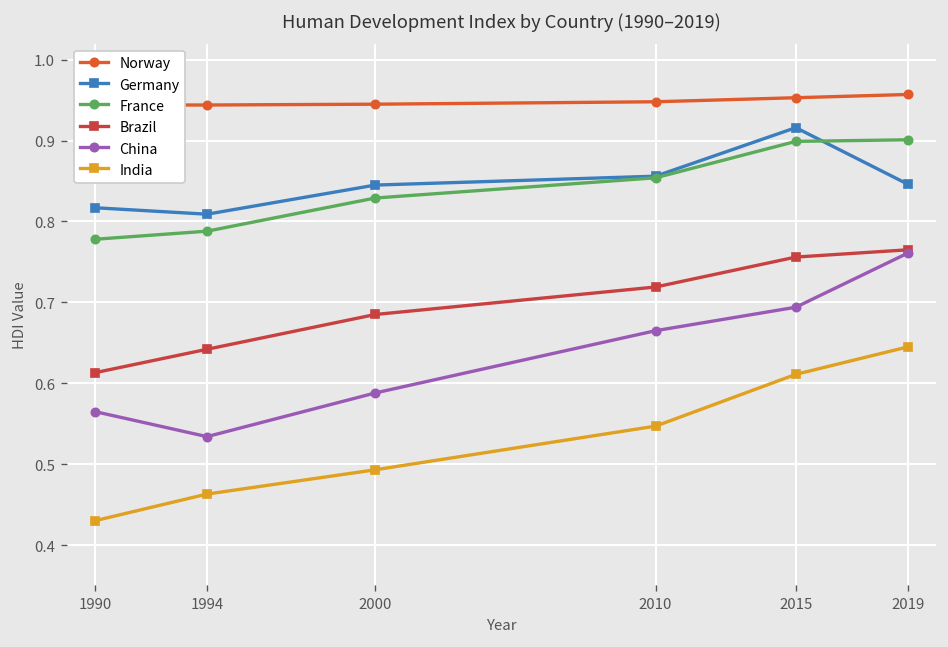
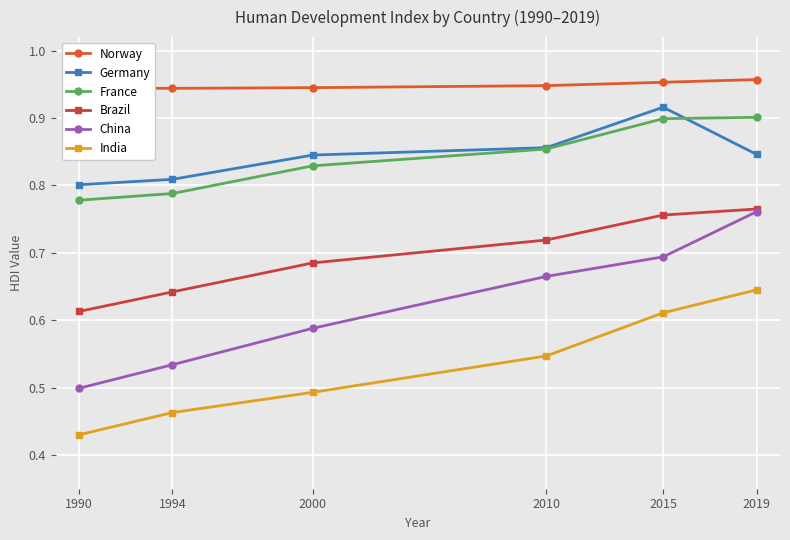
  {
    "Germany": {
-     "1990": 0.82,
+     "1990": 0.80,
      "1994": 0.81,
      "2000": 0.85,
      "2015": 0.92,
      "2019": 0.85
    },
    "France": {
      "1990": 0.78,
      "1994": 0.79,
      "2000": 0.83,
      "2015": 0.90,
      "2019": 0.90
    },
    "China": {
-     "1990": 0.57,
+     "1990": 0.50,
      "1994": 0.53,
      "2000": 0.59,
      "2010": 0.67,
      "2015": 0.69,
      "2019": 0.76
    },
    "India": {
      "1990": 0.43,
      "1994": 0.46,
      "2000": 0.49,
      "2010": 0.55,
      "2015": 0.61,
      "2019": 0.65
    }
  }
